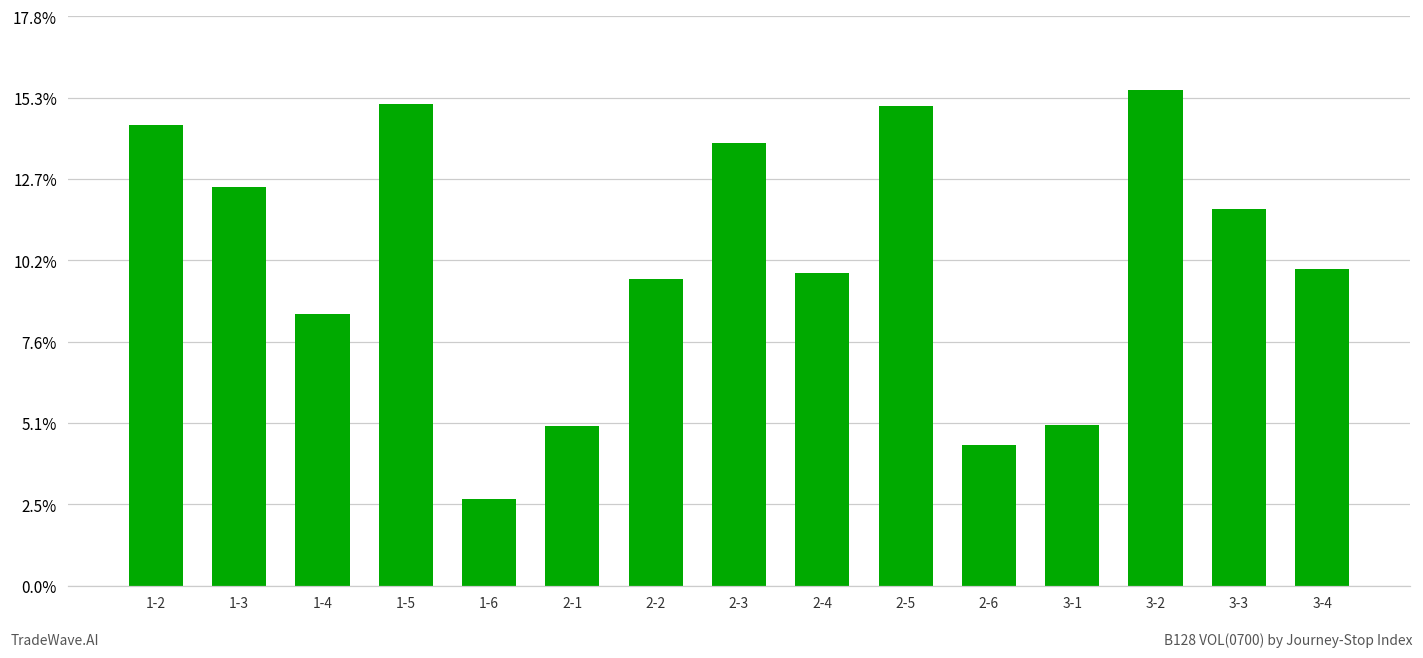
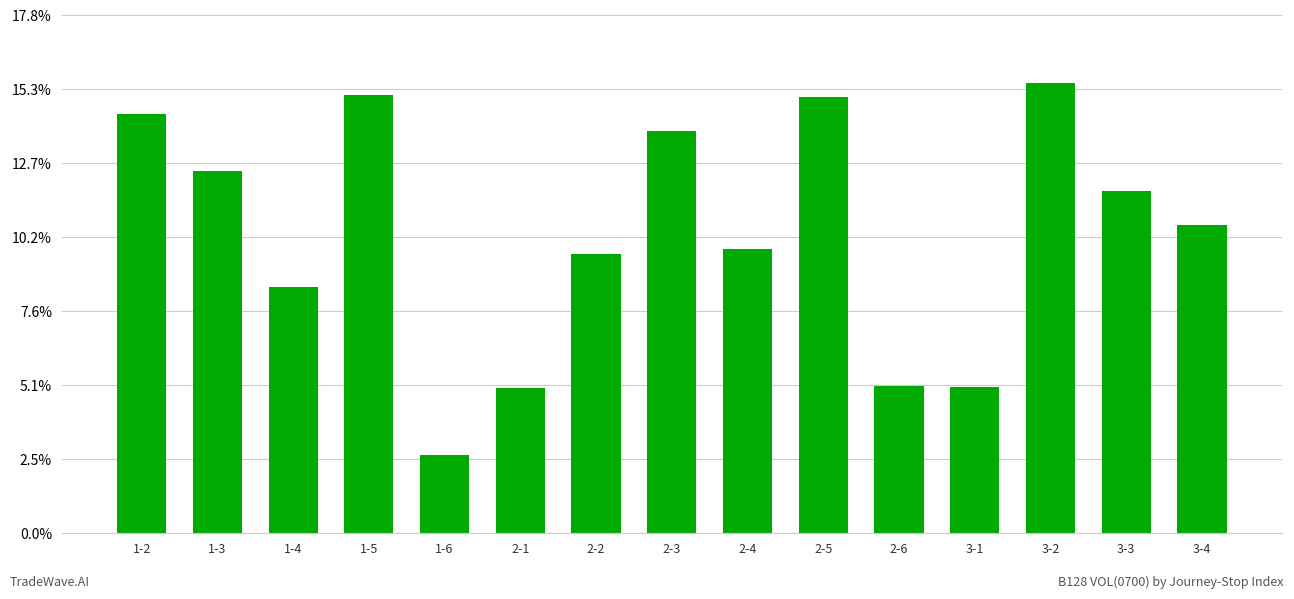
  {
    "1-2": "14.4%",
    "1-3": "12.5%",
    "1-4": "8.5%",
    "1-5": "15.1%",
    "1-6": "2.7%",
    "2-1": "5.0%",
    "2-2": "9.6%",
    "2-3": "13.8%",
    "2-4": "9.8%",
    "2-5": "15.0%",
-   "2-6": "4.4%",
+   "2-6": "5.1%",
    "3-1": "5.0%",
    "3-2": "15.5%",
    "3-3": "11.8%",
-   "3-4": "9.9%"
+   "3-4": "10.6%"
  }
